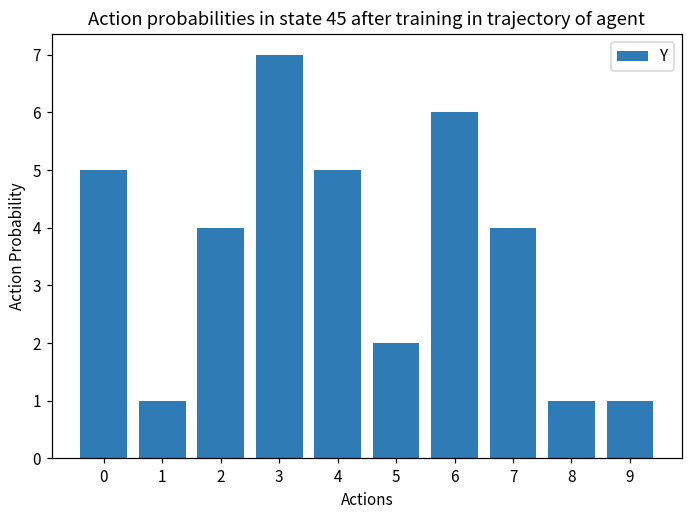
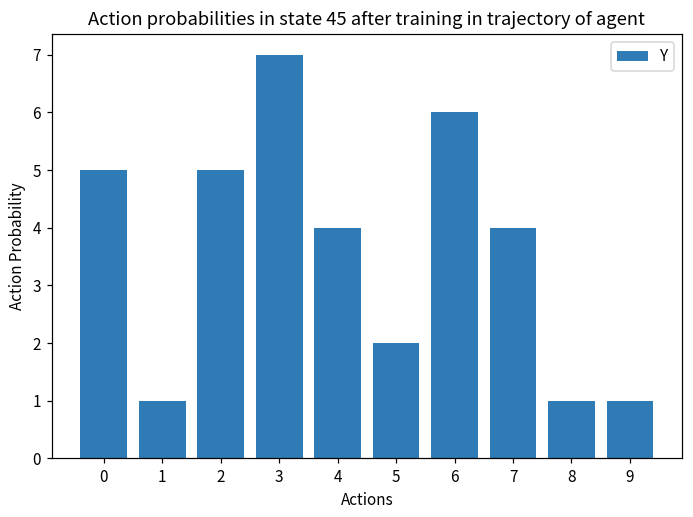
  {
    "0": 5,
    "1": 1,
-   "2": 4,
+   "2": 5,
    "3": 7,
-   "4": 5,
+   "4": 4,
    "5": 2,
    "6": 6,
    "7": 4,
    "8": 1,
    "9": 1
  }
